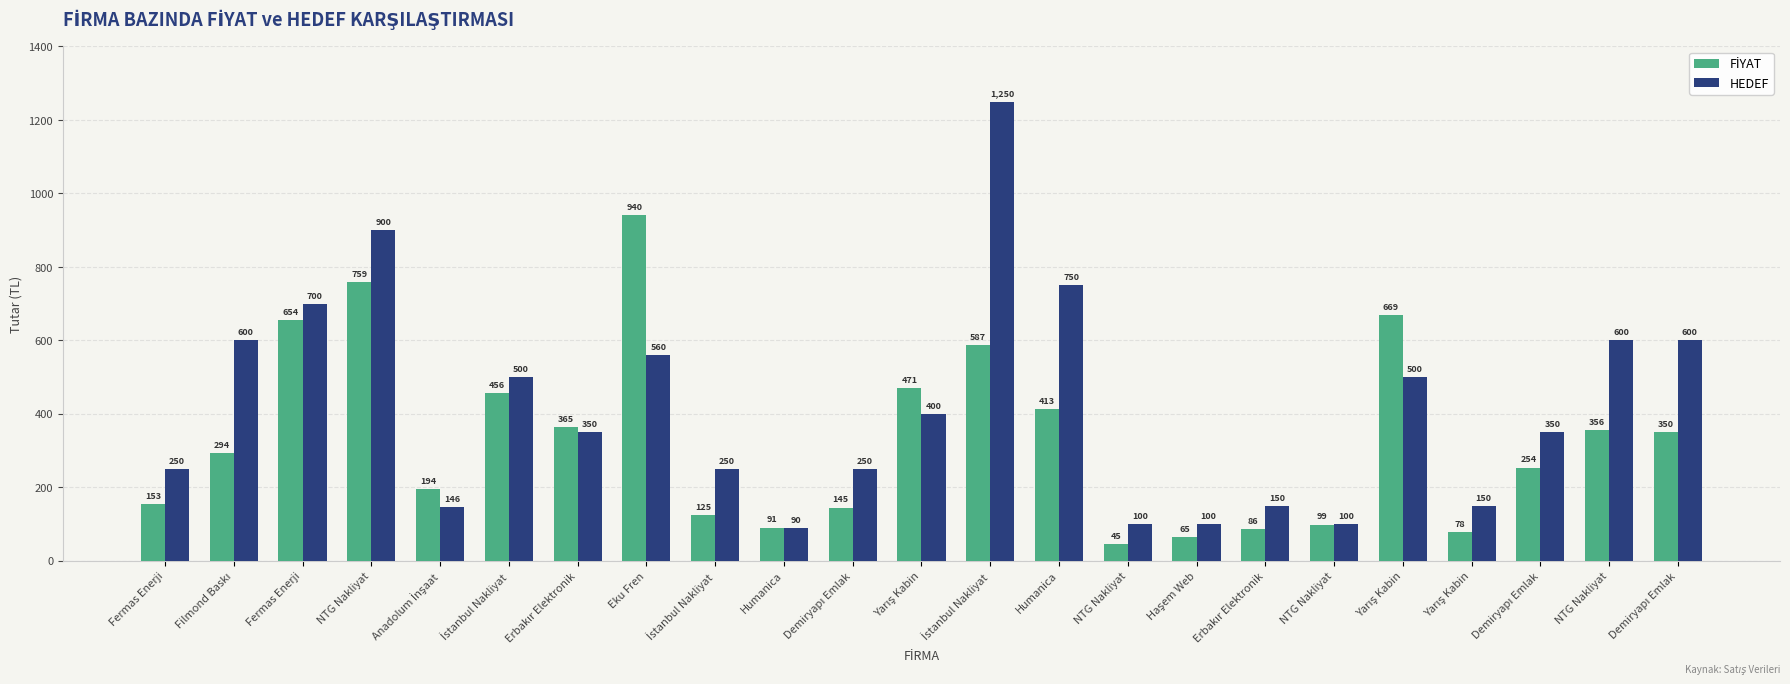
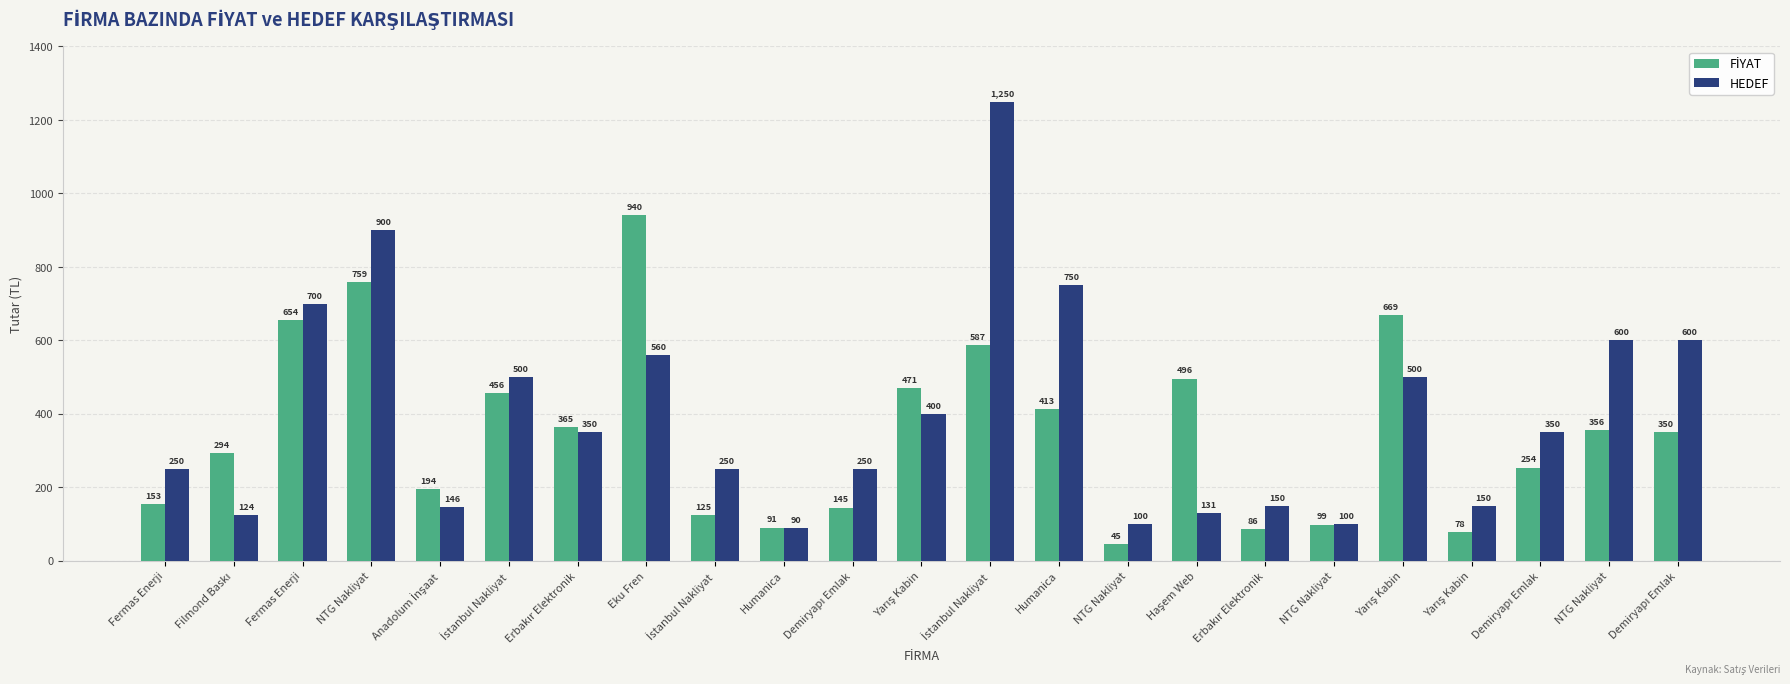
  {
    "FİYAT": {
      "Filmond Baskı": 294,
      "Anadolum İnşaat": 194,
      "Eku Fren": 940,
-     "Haşem Web": 65
+     "Haşem Web": 496
    },
    "HEDEF": {
-     "Filmond Baskı": 600,
+     "Filmond Baskı": 124,
      "Anadolum İnşaat": 146,
      "Eku Fren": 560,
-     "Haşem Web": 100
+     "Haşem Web": 131
    }
  }
